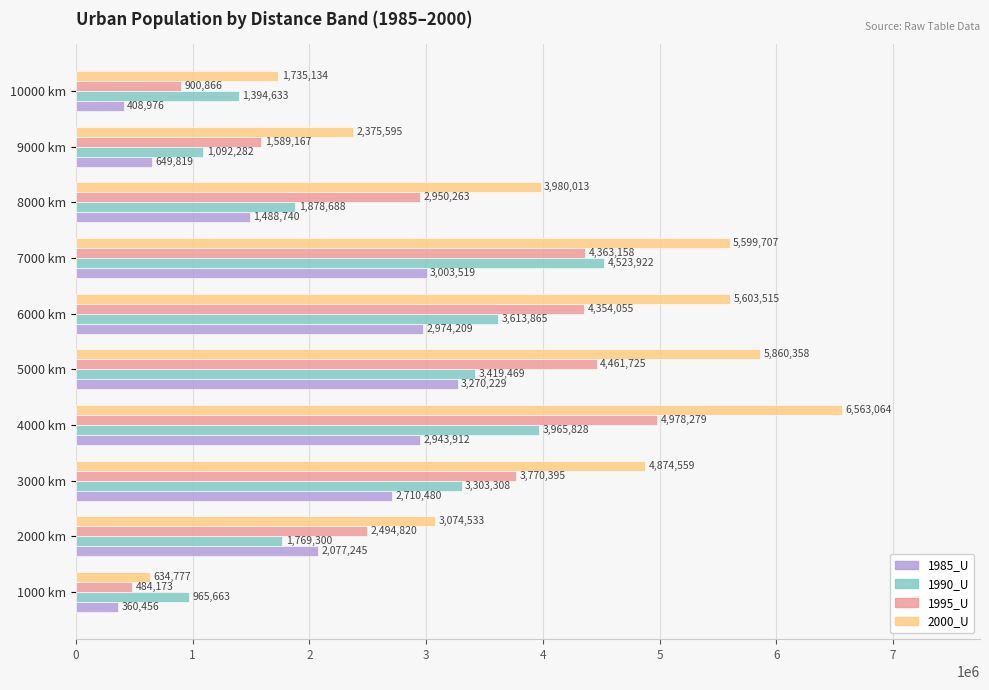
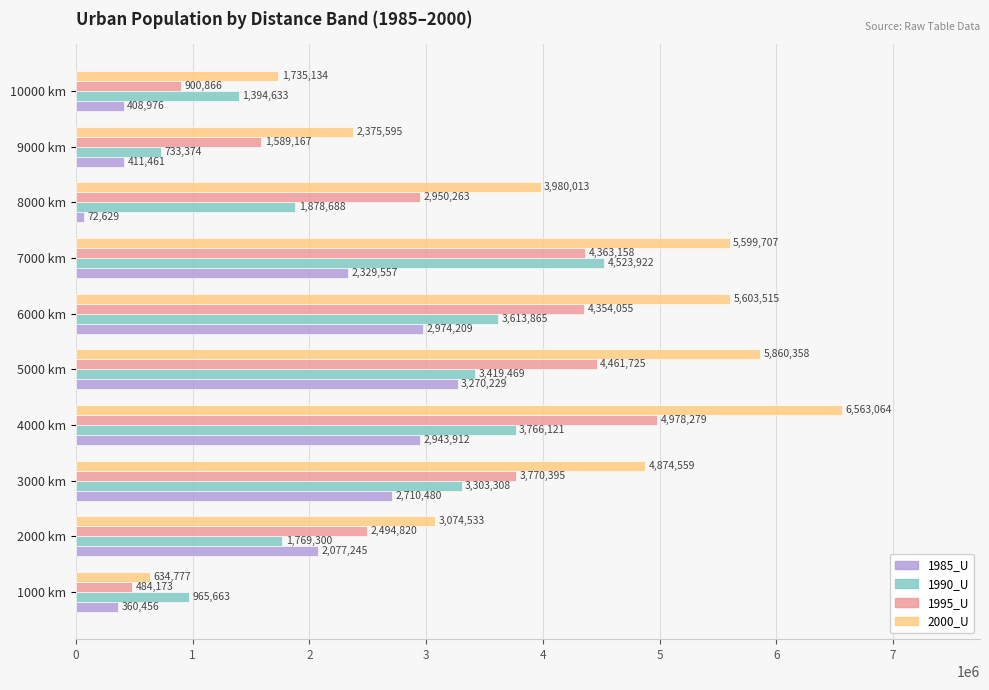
  {
    "1985_U": {
      "10000 km": "408,976",
-     "9000 km": "649,819",
-     "8000 km": "1,488,740",
-     "7000 km": "3,003,519",
+     "9000 km": "411,461",
+     "8000 km": "72,629",
+     "7000 km": "2,329,557",
      "6000 km": "2,974,209",
      "5000 km": "3,270,229",
      "4000 km": "2,943,912",
      "3000 km": "2,710,480",
      "2000 km": "2,077,245",
      "1000 km": "360,456"
    },
    "1990_U": {
      "10000 km": "1,394,633",
-     "9000 km": "1,092,282",
+     "9000 km": "733,374",
      "8000 km": "1,878,688",
      "7000 km": "4,523,922",
      "6000 km": "3,613,865",
      "5000 km": "3,419,469",
-     "4000 km": "3,965,828",
+     "4000 km": "3,766,121",
      "3000 km": "3,303,308",
      "2000 km": "1,769,300",
      "1000 km": "965,663"
    }
  }
